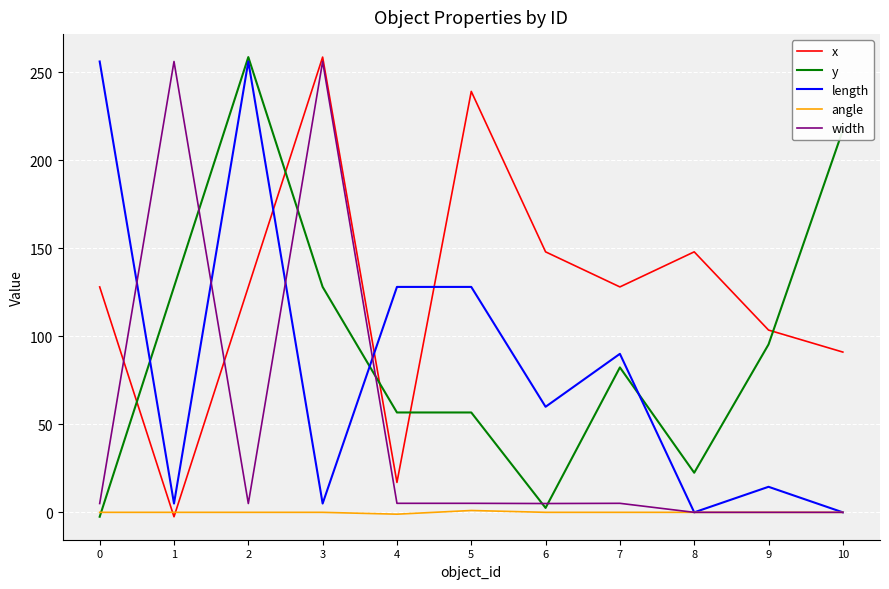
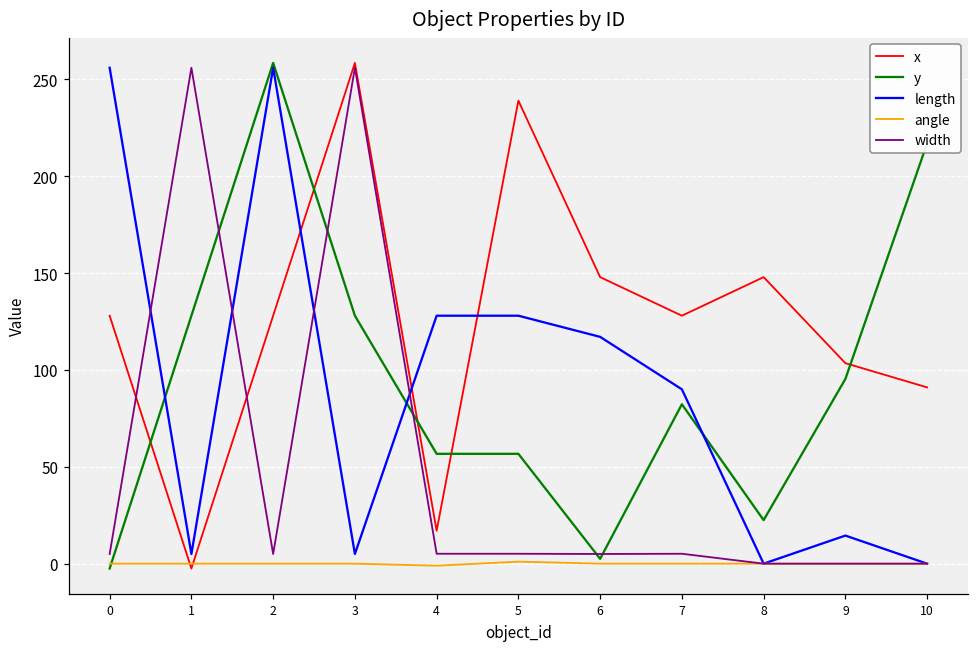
  {
    "x": {
      "0": 128,
      "1": -3,
      "2": 128,
      "3": 259,
      "4": 17,
      "5": 239,
      "6": 148,
      "7": 128,
      "8": 148,
      "9": 104,
      "10": 91
    },
    "y": {
      "0": -3,
      "1": 128,
      "2": 259,
      "3": 128,
      "4": 57,
      "5": 57,
      "6": 3,
      "7": 82,
      "8": 22,
      "9": 95
    },
    "length": {
      "0": 256,
      "1": 5,
      "2": 256,
      "3": 5,
      "4": 128,
      "5": 128,
-     "6": 60,
+     "6": 117,
      "7": 90,
      "9": 15
    },
    "angle": {
      "0": 0,
      "1": 0,
      "2": 0,
      "3": 0,
      "4": -1,
      "5": 1,
      "6": 0,
      "7": 0
    },
    "width": {
      "0": 5,
      "1": 256,
      "2": 5,
      "3": 256,
      "4": 5,
      "5": 5,
      "6": 5,
      "7": 5
    }
  }
